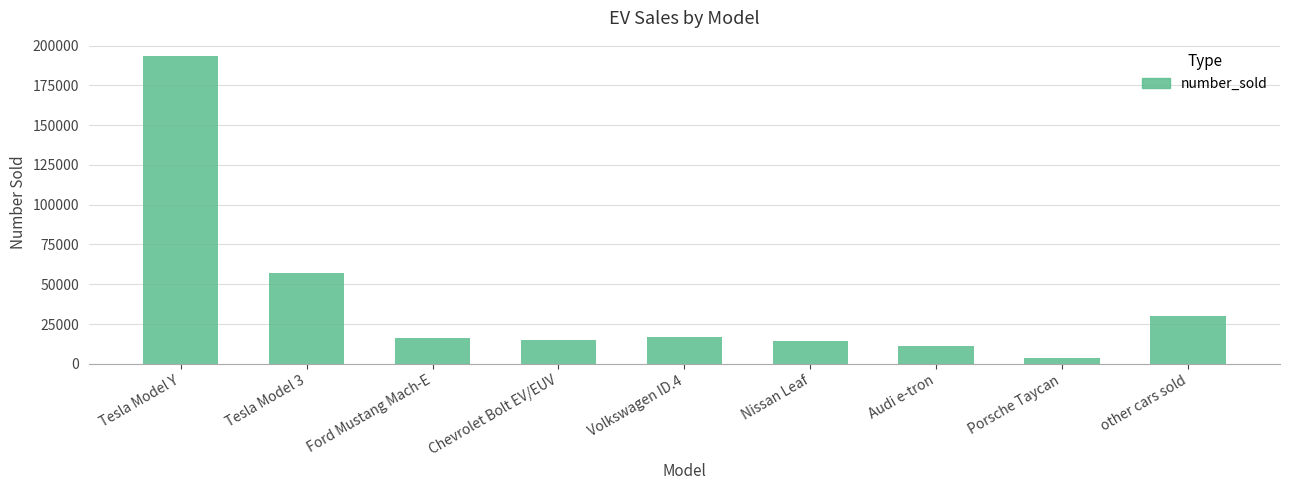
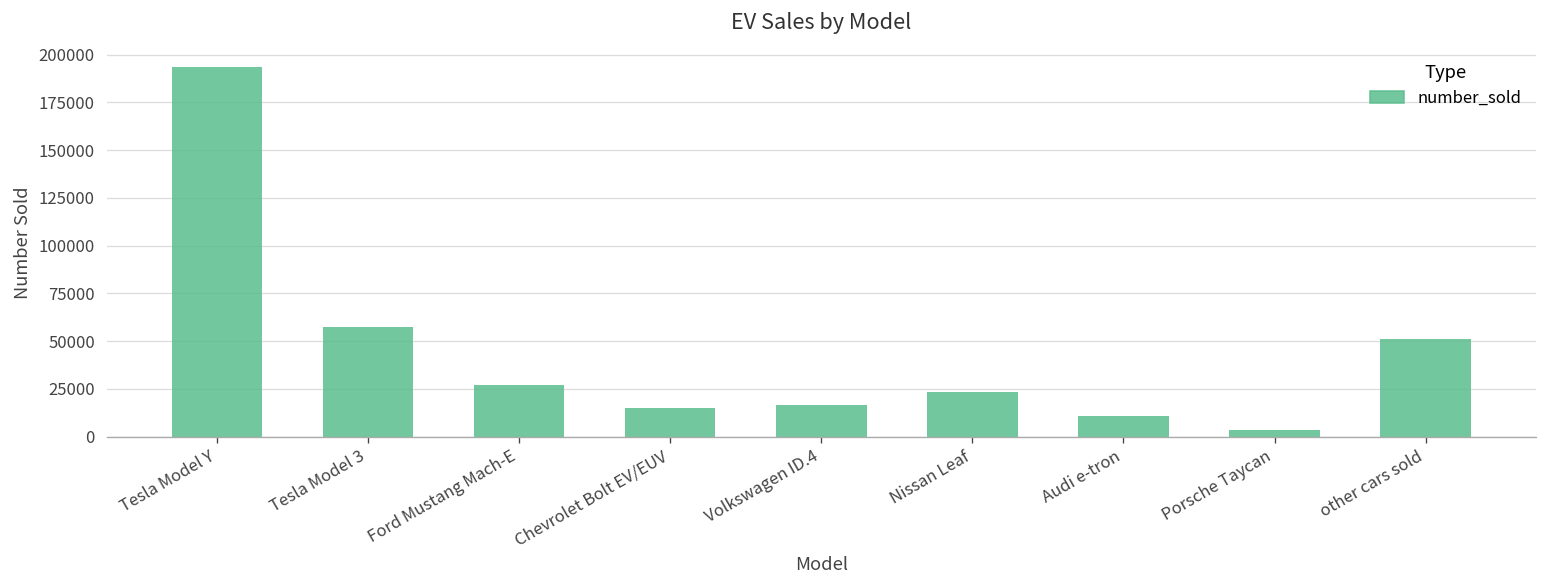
  {
    "Tesla Model Y": 193000,
    "Tesla Model 3": 57000,
-   "Ford Mustang Mach-E": 16000,
+   "Ford Mustang Mach-E": 27000,
    "Chevrolet Bolt EV/EUV": 15000,
    "Volkswagen ID.4": 17000,
-   "Nissan Leaf": 14000,
+   "Nissan Leaf": 23000,
    "Audi e-tron": 11000,
    "Porsche Taycan": 3000,
-   "other cars sold": 30000
+   "other cars sold": 51000
  }
